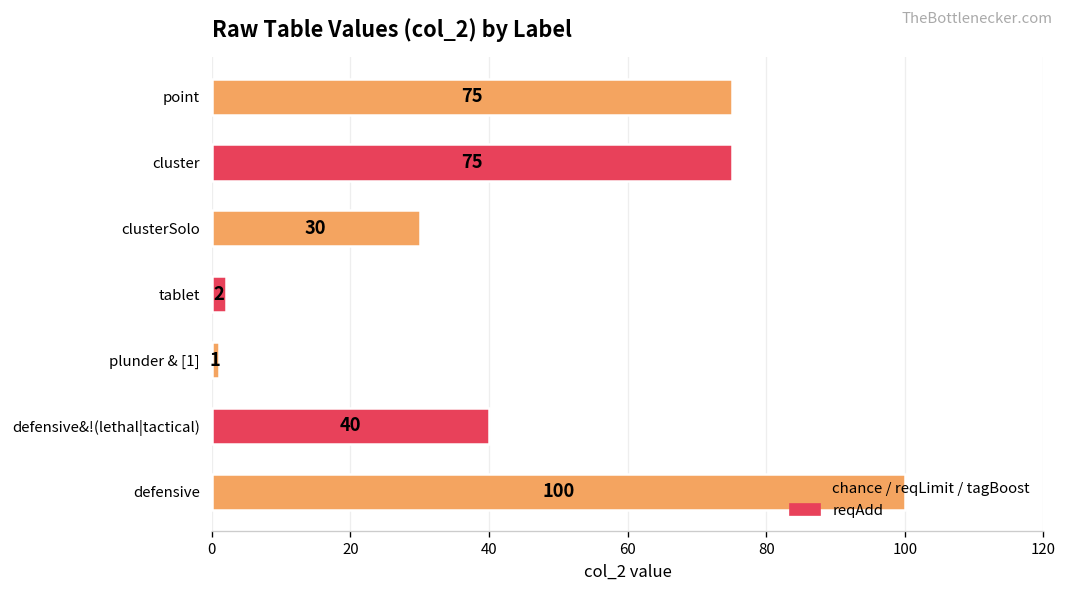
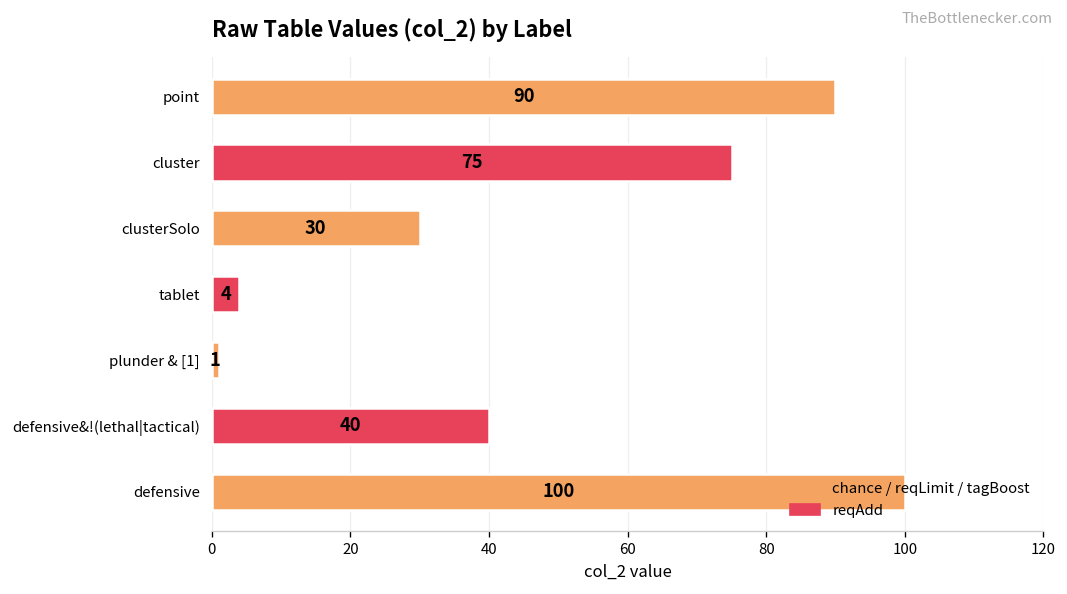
  {
-   "point": 75,
+   "point": 90,
    "cluster": 75,
    "clusterSolo": 30,
-   "tablet": 2,
+   "tablet": 4,
    "plunder & [1]": 1,
    "defensive&!(lethal|tactical)": 40,
    "defensive": 100
  }
